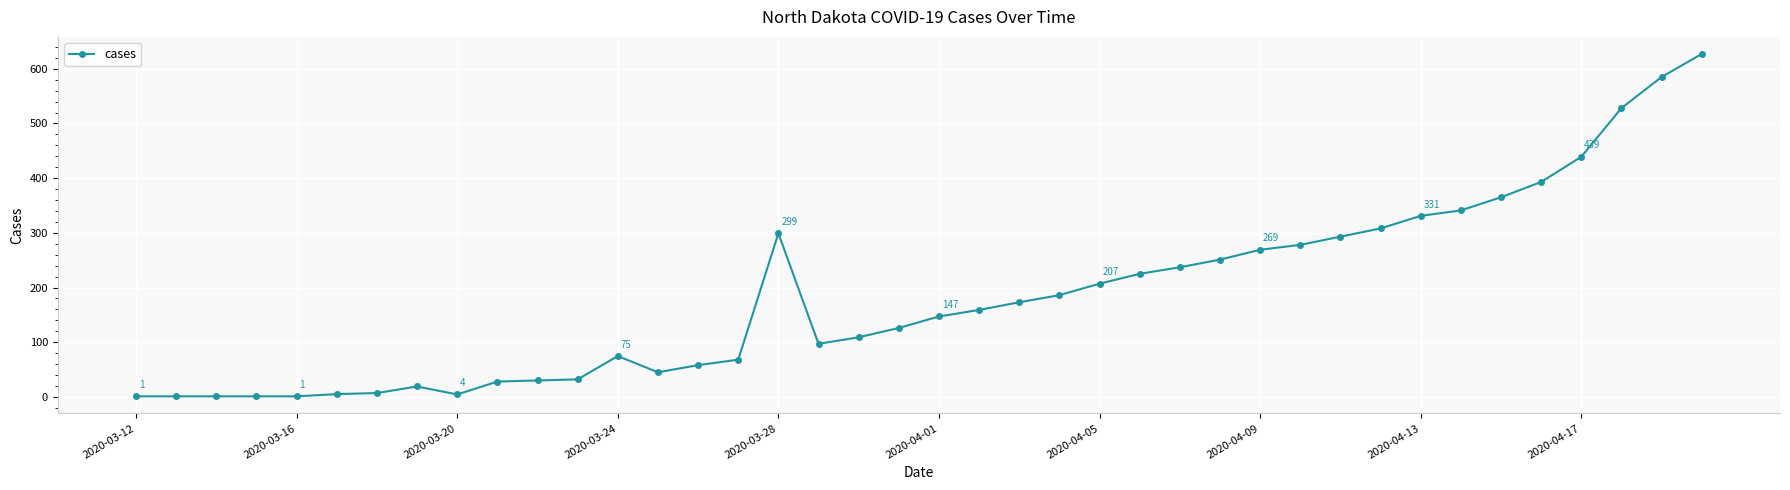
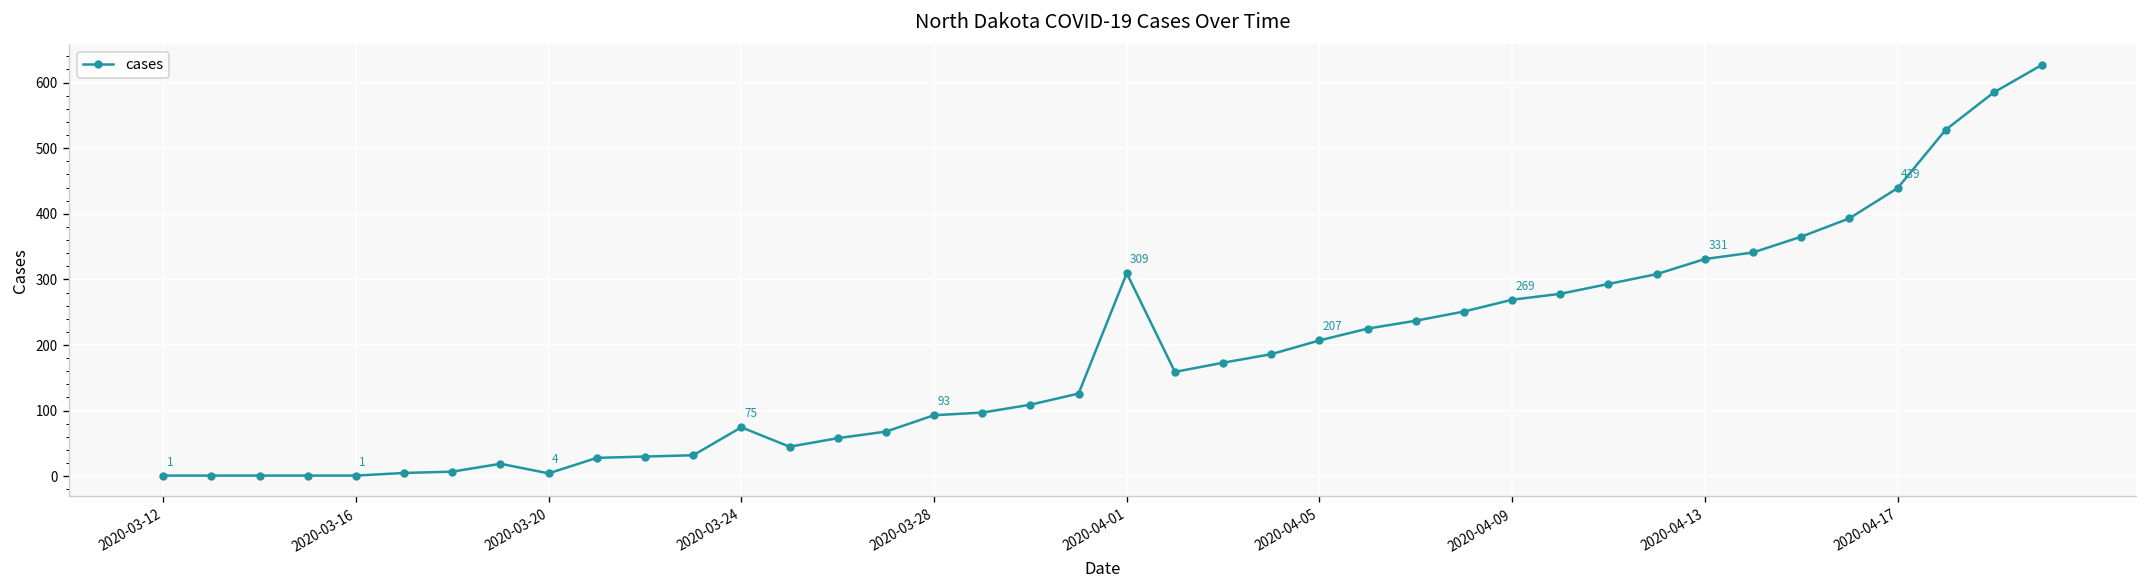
  {
    "2020-03-12": 1,
    "2020-03-16": 1,
    "2020-03-20": 4,
    "2020-03-24": 75,
-   "2020-03-28": 299,
-   "2020-04-01": 147,
+   "2020-03-28": 93,
+   "2020-04-01": 309,
    "2020-04-05": 207,
    "2020-04-09": 269,
    "2020-04-13": 331,
    "2020-04-17": 439
  }
